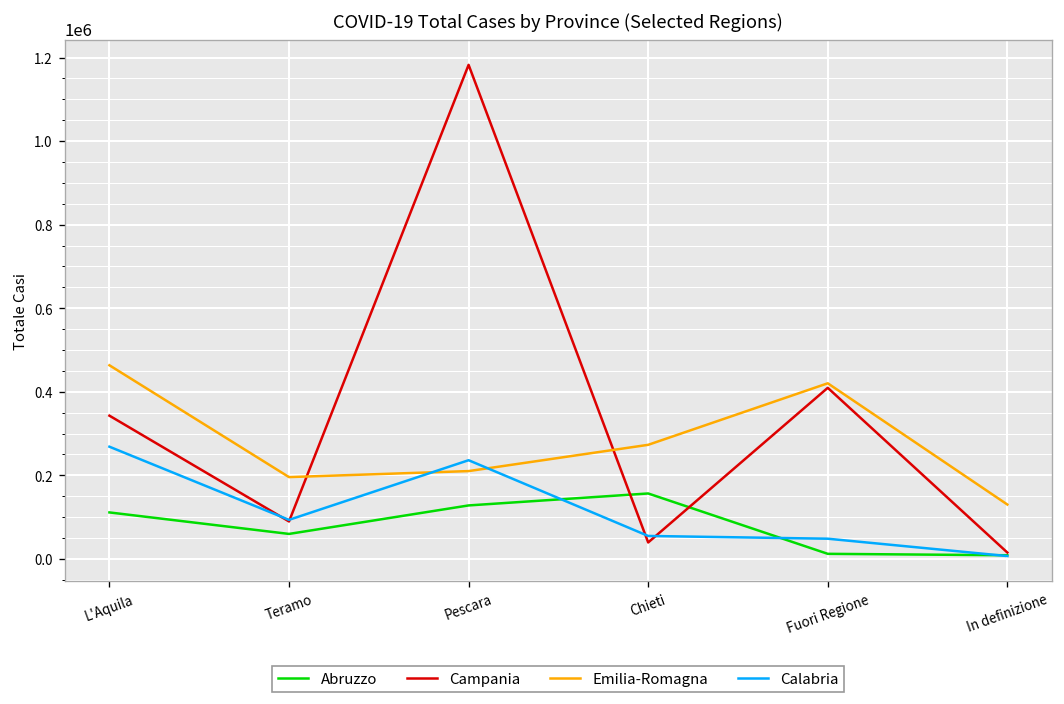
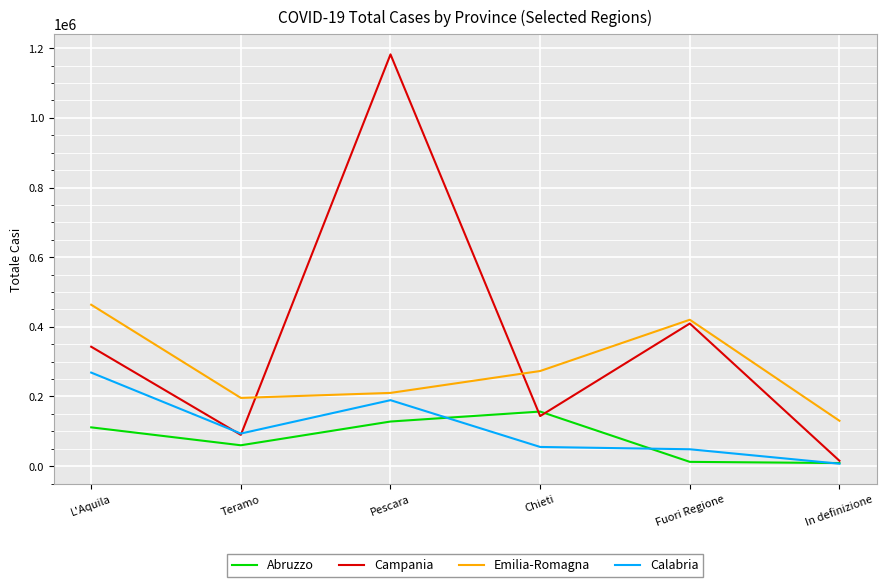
  {
    "Abruzzo": {
      "L'Aquila": 110000,
      "Teramo": 60000,
      "Pescara": 130000,
      "Chieti": 160000,
      "Fuori Regione": 10000
    },
    "Campania": {
      "L'Aquila": 340000,
      "Pescara": 1180000,
-     "Chieti": 40000,
+     "Chieti": 140000,
      "Fuori Regione": 410000
    },
    "Emilia-Romagna": {
      "L'Aquila": 460000,
      "Teramo": 200000,
      "Pescara": 210000,
      "Chieti": 270000,
      "Fuori Regione": 420000,
      "In definizione": 130000
    },
    "Calabria": {
      "L'Aquila": 270000,
-     "Pescara": 240000,
+     "Pescara": 190000,
      "Chieti": 60000,
      "Fuori Regione": 50000
    }
  }
